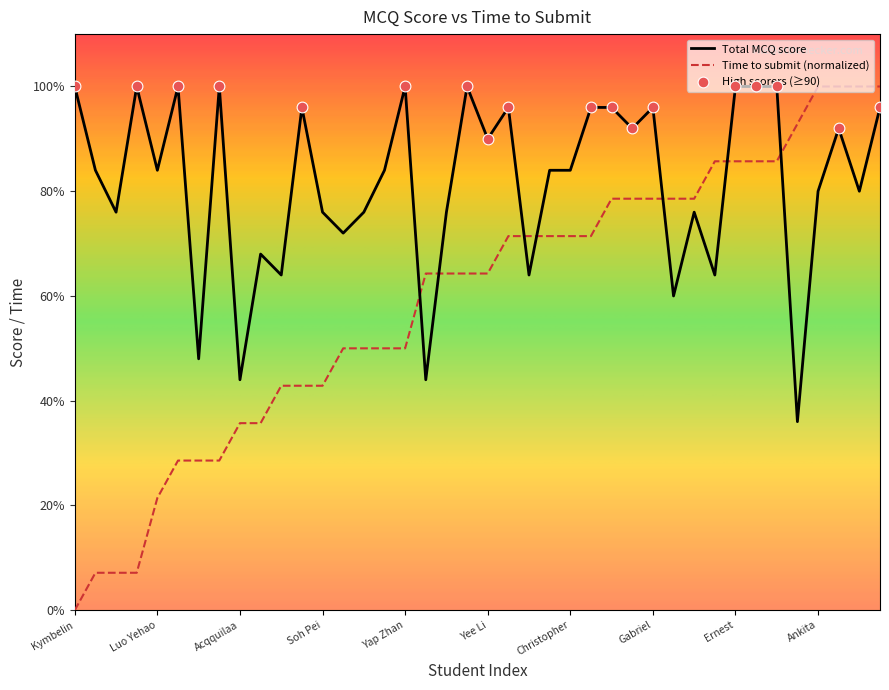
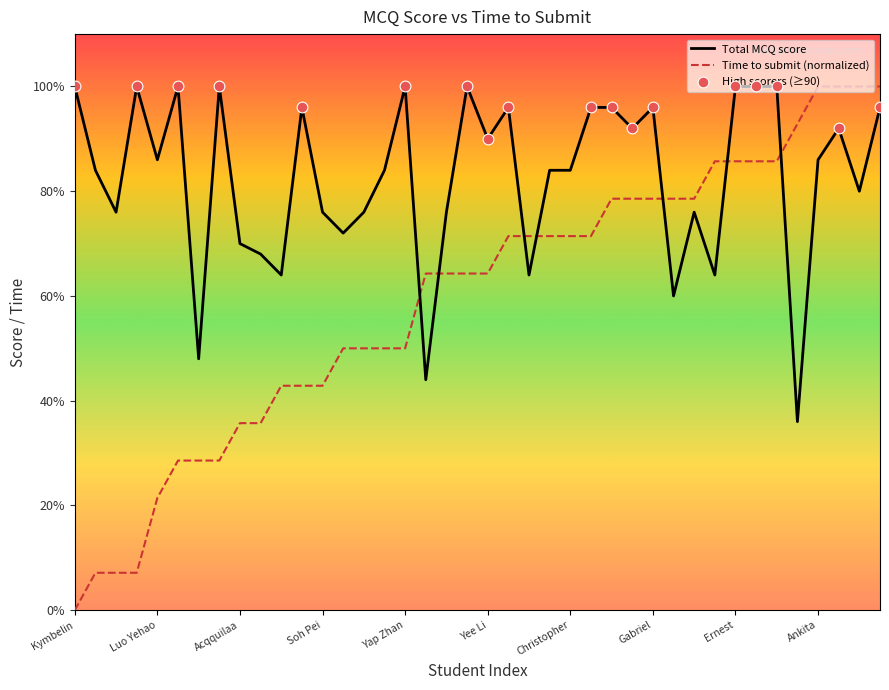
  {
    "Total MCQ score": {
-     "Luo Yehao": "84%",
-     "Acqquilaa": "44%",
+     "Luo Yehao": "86%",
+     "Acqquilaa": "70%",
      "Soh Pei": "76%",
      "Christopher": "84%",
-     "Ankita": "80%"
+     "Ankita": "86%"
    }
  }
